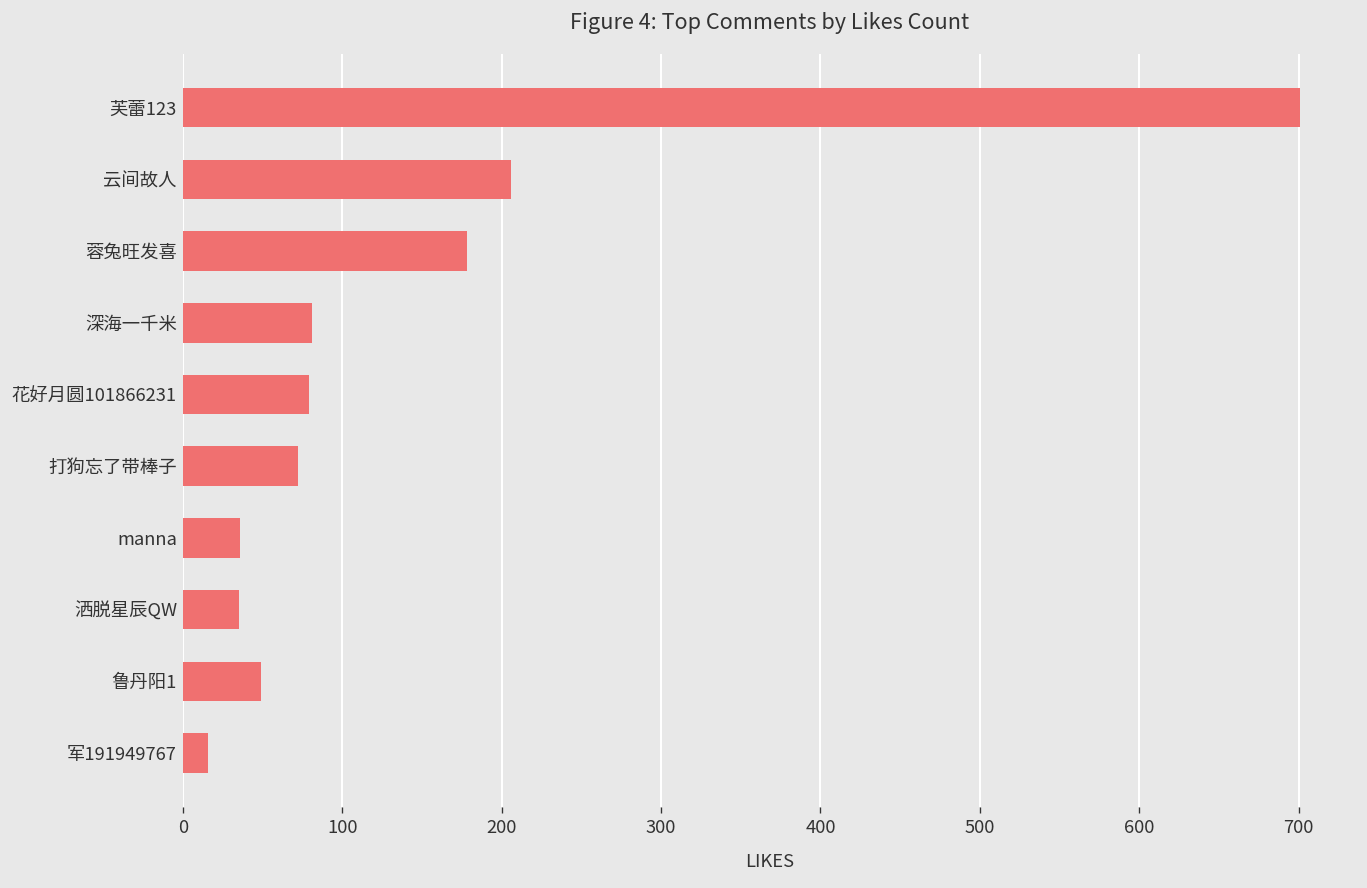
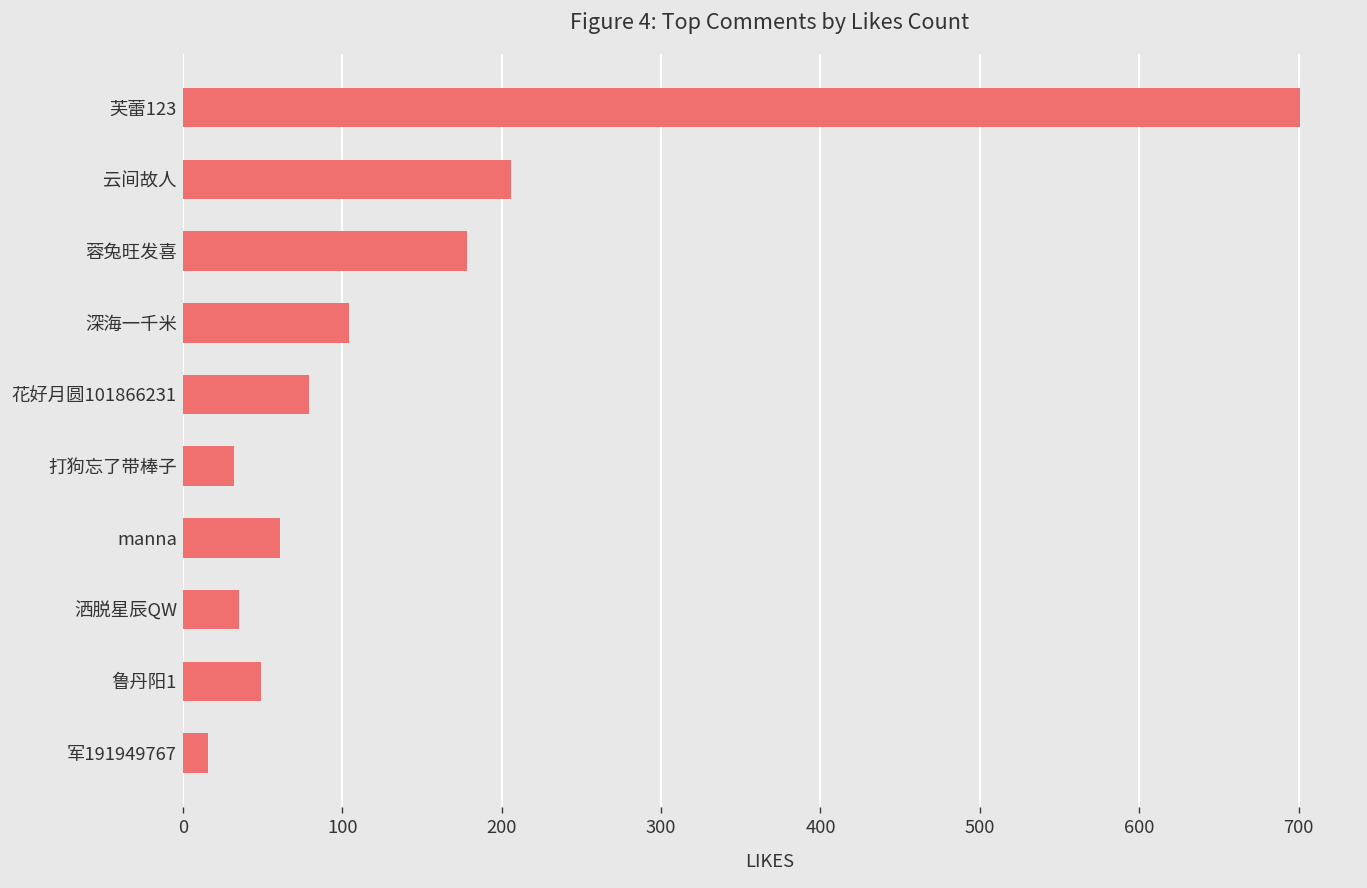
  {
    "芙蕾123": 701,
    "云间故人": 206,
    "蓉兔旺发喜": 178,
-   "深海一千米": 81,
+   "深海一千米": 104,
    "花好月圆101866231": 79,
-   "打狗忘了带棒子": 72,
-   "manna": 36,
+   "打狗忘了带棒子": 32,
+   "manna": 61,
    "洒脱星辰QW": 35,
    "鲁丹阳1": 49,
    "军191949767": 16
  }
